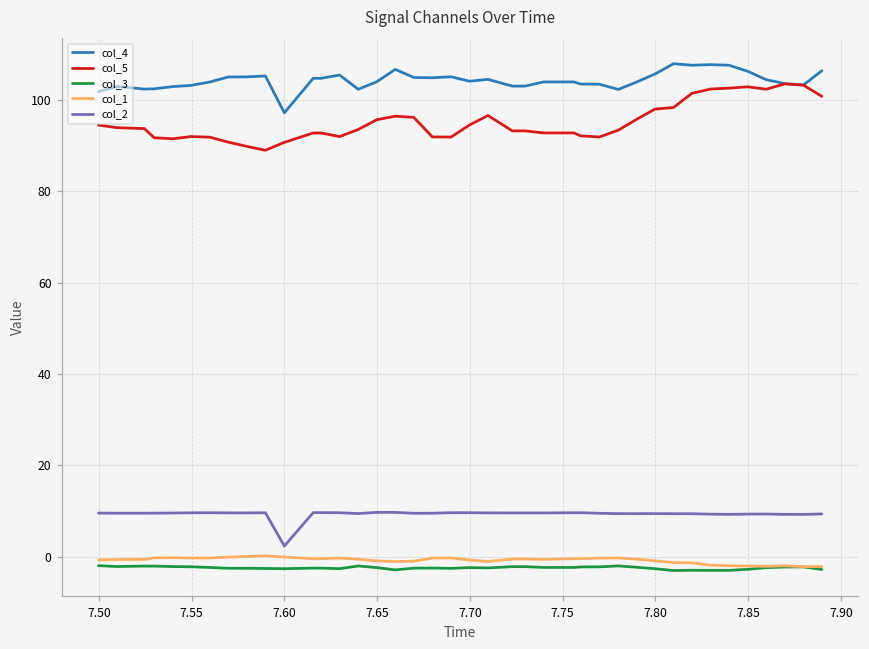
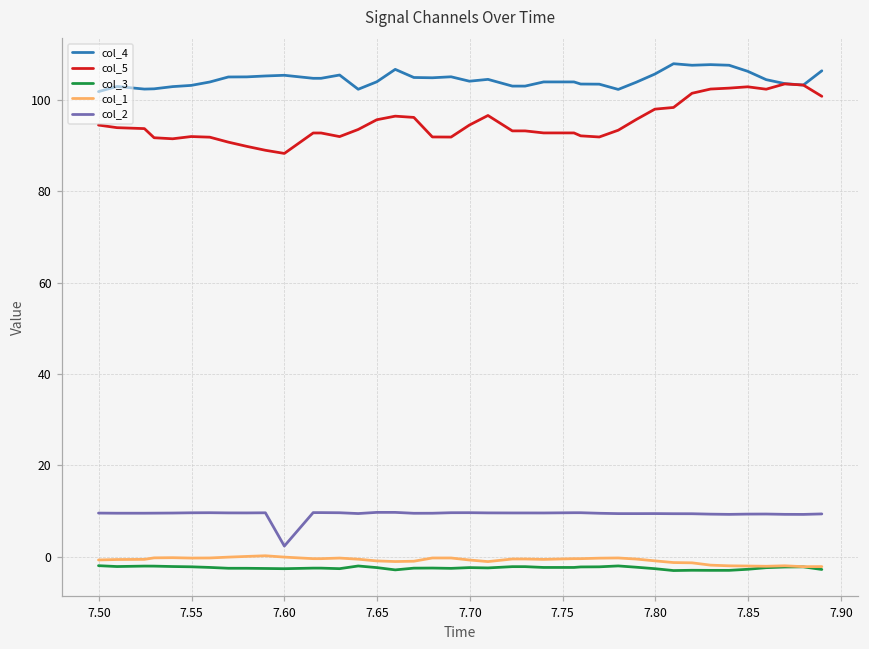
  {
    "col_4": {
-     "7.60": 97
+     "7.60": 105
    },
    "col_5": {
-     "7.60": 91
+     "7.60": 88
    },
    "col_3": {
      "7.60": -3
    },
    "col_1": {
      "7.60": 0
    },
    "col_2": {
      "7.60": 2
    }
  }
